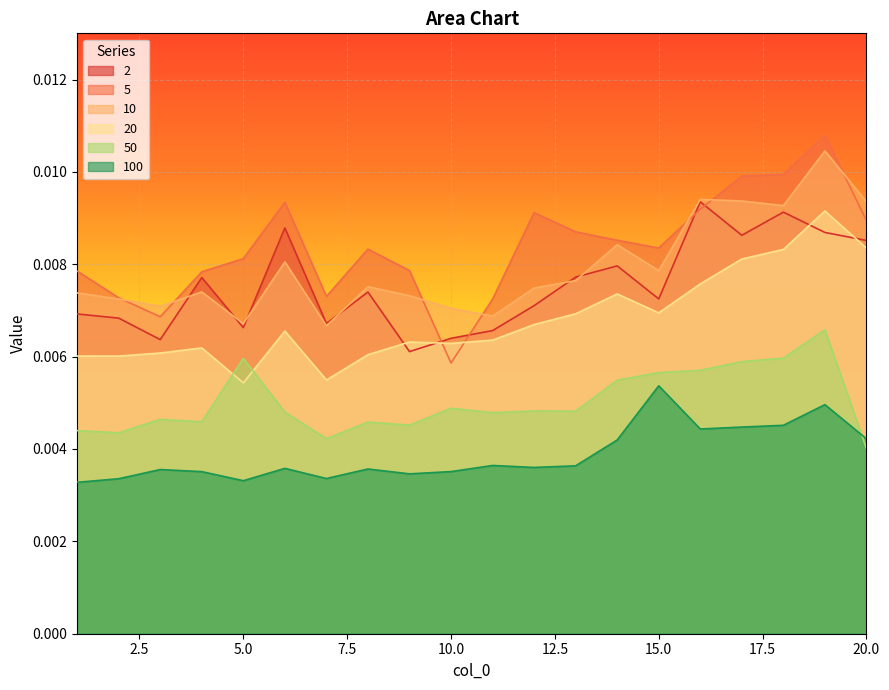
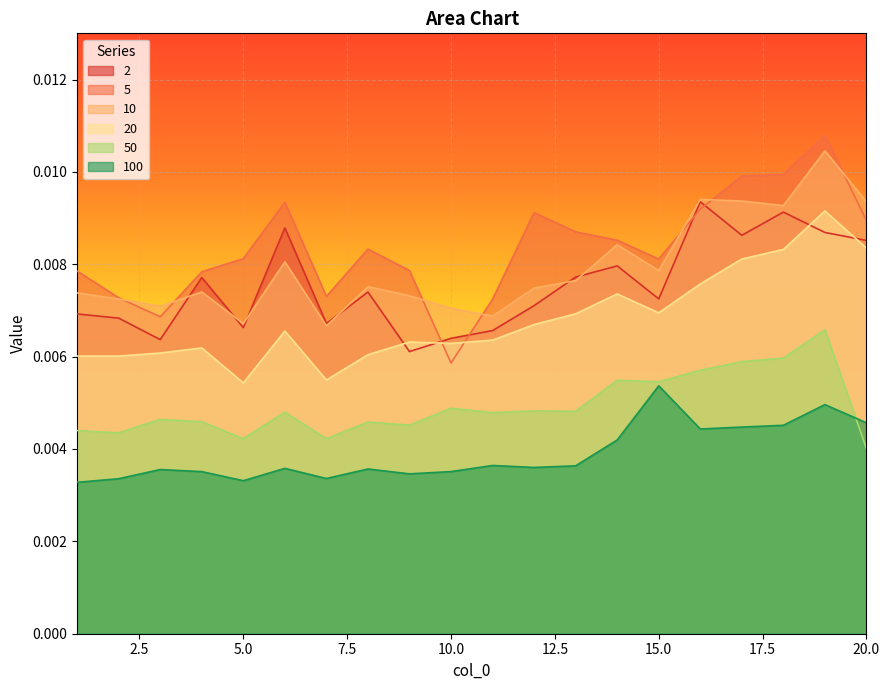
  {
    "2": {
      "5.0": 0.0066,
      "10.0": 0.0064,
      "15.0": 0.0072,
      "20.0": 0.0085
    },
    "5": {
      "5.0": 0.0081,
      "10.0": 0.0059,
-     "15.0": 0.0084,
+     "15.0": 0.0081,
      "20.0": 0.0089
    },
    "50": {
-     "5.0": 0.0060,
+     "5.0": 0.0042,
      "10.0": 0.0049,
-     "15.0": 0.0057,
+     "15.0": 0.0055,
      "20.0": 0.0040
    },
    "100": {
      "5.0": 0.0033,
      "10.0": 0.0035,
      "15.0": 0.0054,
-     "20.0": 0.0042
+     "20.0": 0.0046
    }
  }
